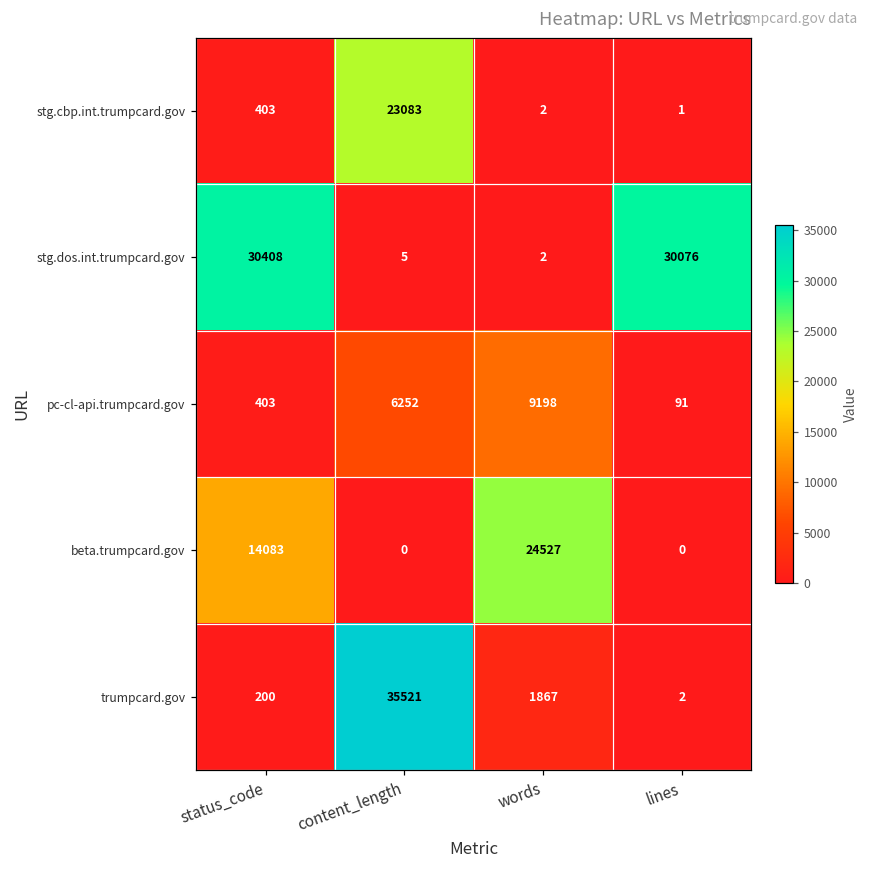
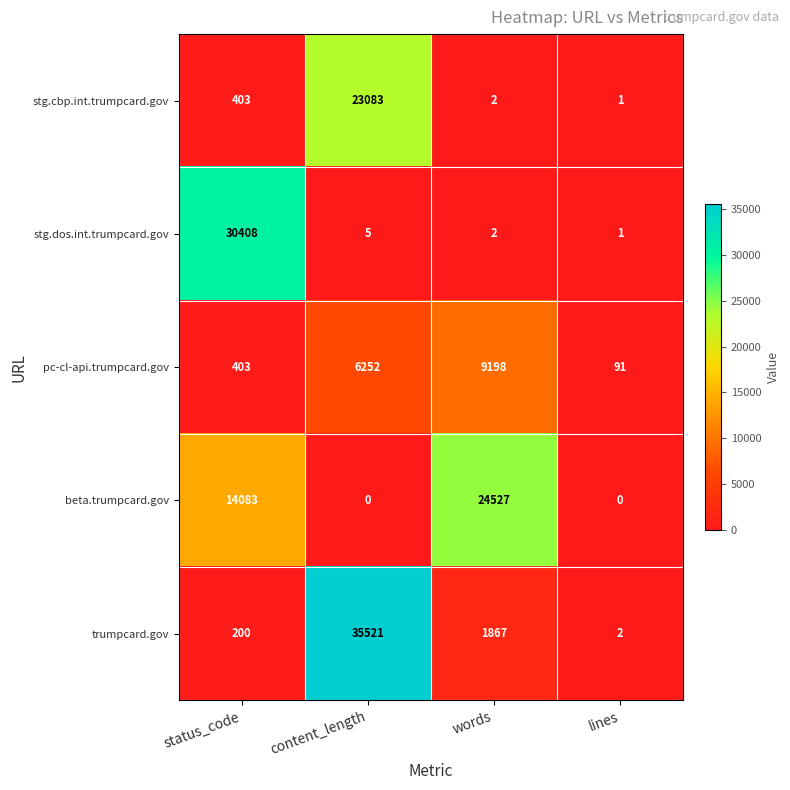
  {
    "stg.cbp.int.trumpcard.gov": {
      "status_code": 403,
      "content_length": 23083,
      "words": 2,
      "lines": 1
    },
    "stg.dos.int.trumpcard.gov": {
      "status_code": 30408,
      "content_length": 5,
      "words": 2,
-     "lines": 30076
+     "lines": 1
    },
    "pc-cl-api.trumpcard.gov": {
      "status_code": 403,
      "content_length": 6252,
      "words": 9198,
      "lines": 91
    },
    "beta.trumpcard.gov": {
      "status_code": 14083,
      "content_length": 0,
      "words": 24527,
      "lines": 0
    },
    "trumpcard.gov": {
      "status_code": 200,
      "content_length": 35521,
      "words": 1867,
      "lines": 2
    }
  }
